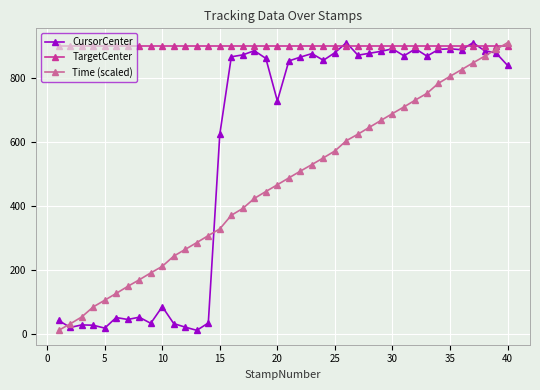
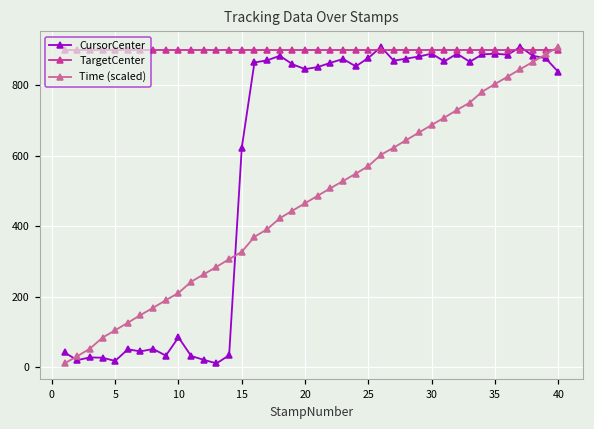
  {
    "CursorCenter": {
      "5": 20,
      "10": 80,
      "15": 620,
-     "20": 730,
+     "20": 850,
      "25": 880,
      "30": 890,
      "35": 890,
      "40": 840
    }
  }
